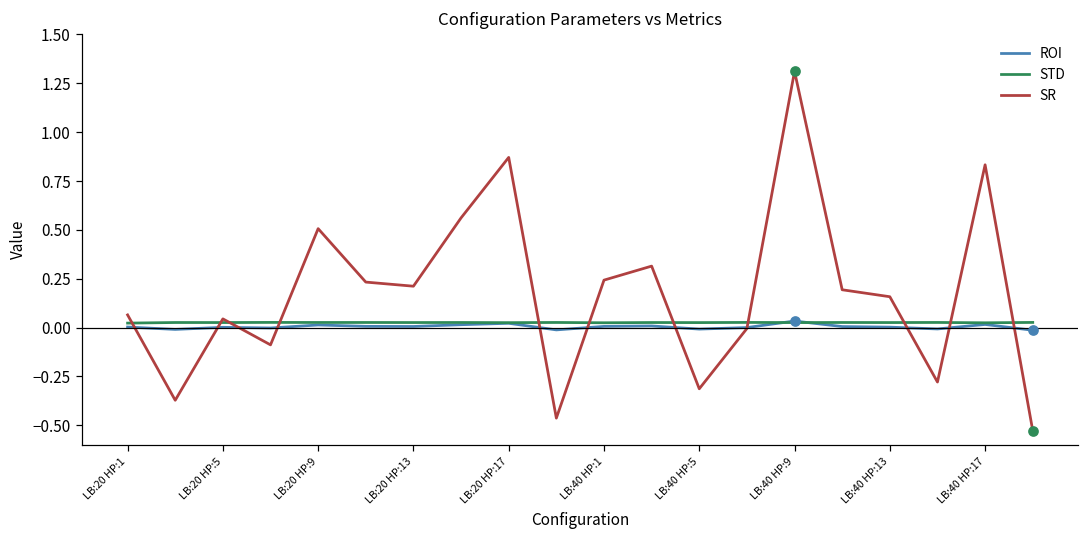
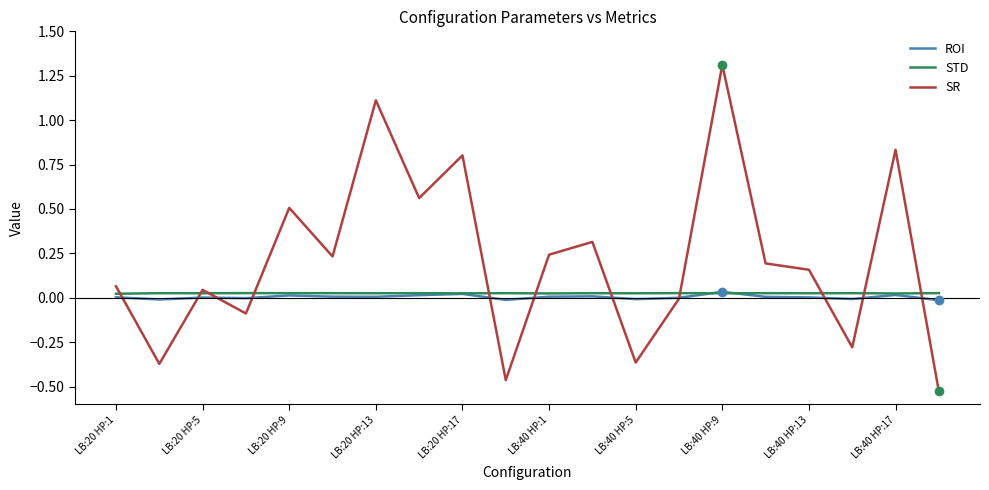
  {
    "SR": {
      "LB:20 HP:1": 0.06,
      "LB:20 HP:5": 0.04,
      "LB:20 HP:9": 0.51,
-     "LB:20 HP:13": 0.21,
-     "LB:20 HP:17": 0.87,
+     "LB:20 HP:13": 1.11,
+     "LB:20 HP:17": 0.80,
      "LB:40 HP:1": 0.24,
-     "LB:40 HP:5": -0.31,
+     "LB:40 HP:5": -0.36,
      "LB:40 HP:13": 0.16,
      "LB:40 HP:17": 0.83
    }
  }
